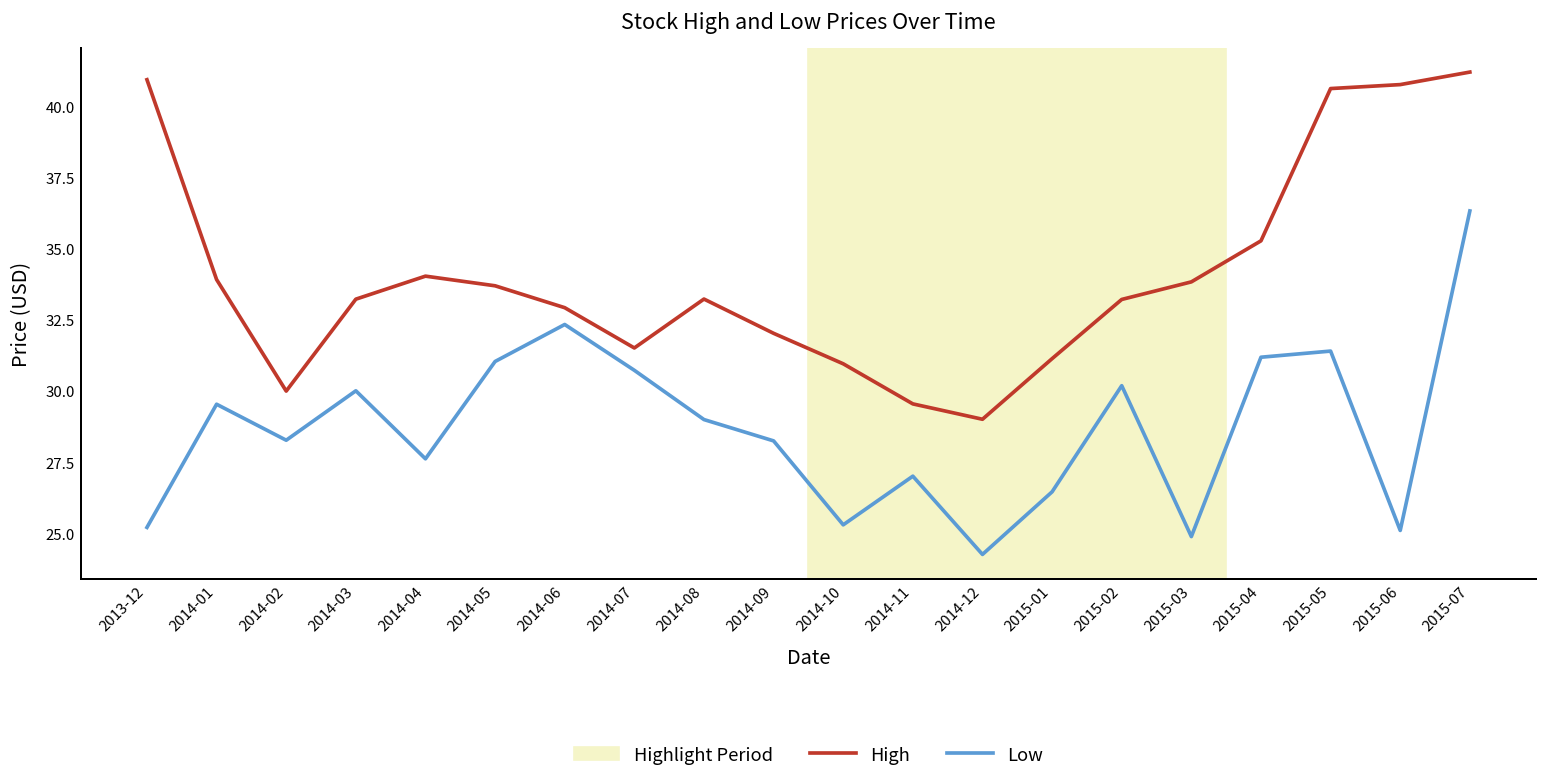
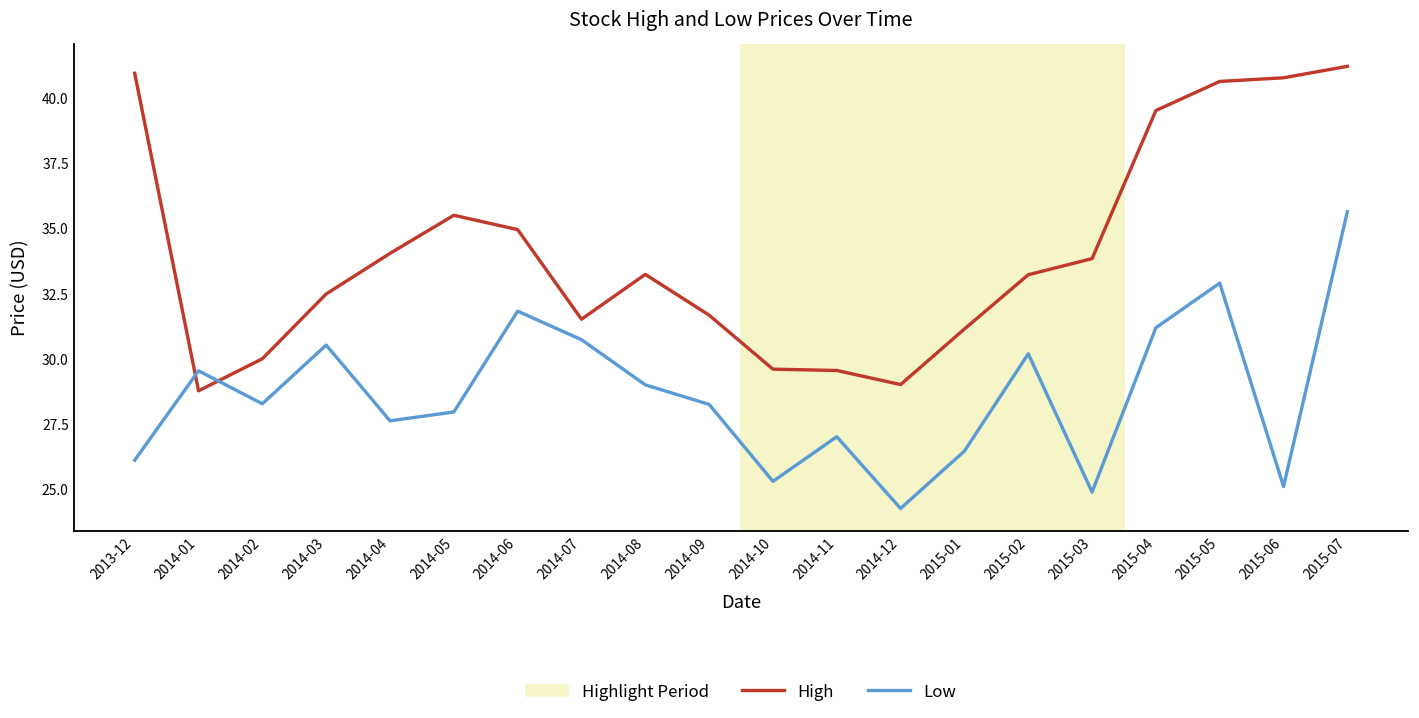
  {
    "High": {
      "2013-12": 40.9,
-     "2014-01": 33.9,
+     "2014-01": 28.8,
      "2014-02": 30.0,
-     "2014-03": 33.2,
+     "2014-03": 32.5,
      "2014-04": 34.0,
-     "2014-05": 33.7,
-     "2014-06": 32.9,
+     "2014-05": 35.5,
+     "2014-06": 35.0,
      "2014-07": 31.5,
      "2014-08": 33.2,
-     "2014-09": 32.0,
-     "2014-10": 31.0,
+     "2014-09": 31.7,
+     "2014-10": 29.6,
      "2014-11": 29.5,
      "2014-12": 29.0,
      "2015-01": 31.1,
      "2015-02": 33.2,
      "2015-03": 33.8,
-     "2015-04": 35.3,
+     "2015-04": 39.5,
      "2015-05": 40.6,
      "2015-06": 40.8,
      "2015-07": 41.2
    },
    "Low": {
-     "2013-12": 25.2,
+     "2013-12": 26.1,
      "2014-01": 29.5,
      "2014-02": 28.3,
-     "2014-03": 30.0,
+     "2014-03": 30.5,
      "2014-04": 27.6,
-     "2014-05": 31.0,
-     "2014-06": 32.3,
+     "2014-05": 28.0,
+     "2014-06": 31.8,
      "2014-07": 30.7,
      "2014-08": 29.0,
      "2014-09": 28.3,
      "2014-10": 25.3,
      "2014-11": 27.0,
      "2014-12": 24.3,
      "2015-01": 26.5,
      "2015-02": 30.2,
      "2015-03": 24.9,
      "2015-04": 31.2,
-     "2015-05": 31.4,
+     "2015-05": 32.9,
      "2015-06": 25.1,
-     "2015-07": 36.3
+     "2015-07": 35.6
    }
  }
